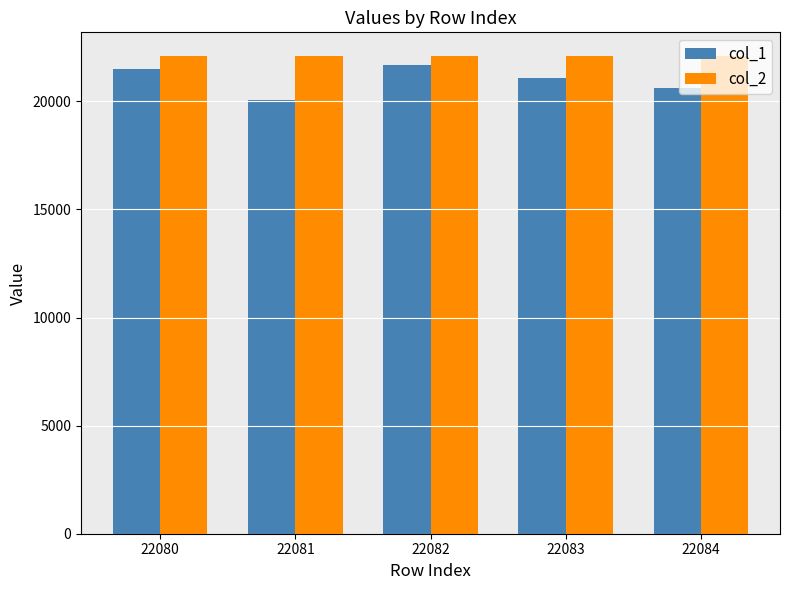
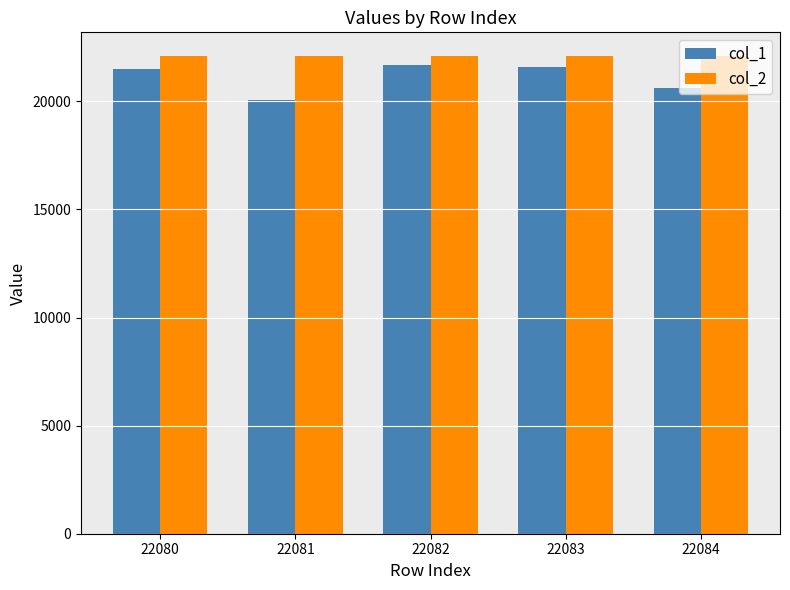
  {
    "col_1": {
      "22080": 21500,
      "22081": 20000,
      "22082": 21700,
-     "22083": 21100,
+     "22083": 21600,
      "22084": 20600
    },
    "col_2": {
      "22080": 22100,
      "22081": 22100,
      "22082": 22100,
      "22083": 22100
    }
  }
